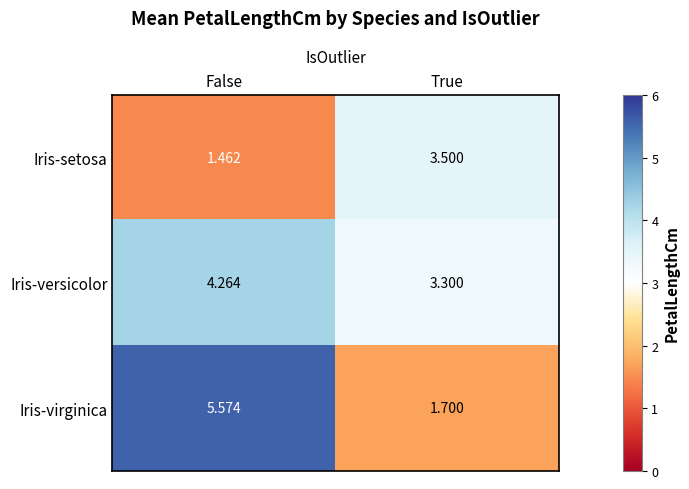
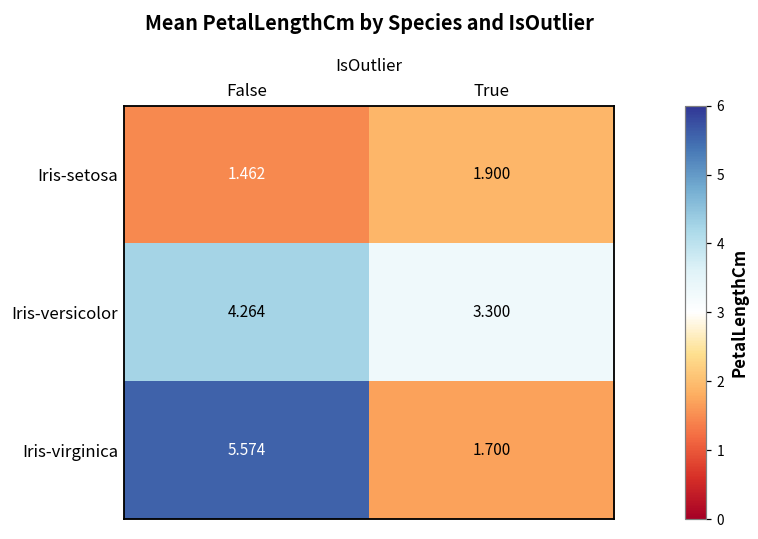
  {
    "Iris-setosa": {
      "False": 1.462,
-     "True": 3.500
+     "True": 1.900
    },
    "Iris-versicolor": {
      "False": 4.264,
      "True": 3.300
    },
    "Iris-virginica": {
      "False": 5.574,
      "True": 1.700
    }
  }
